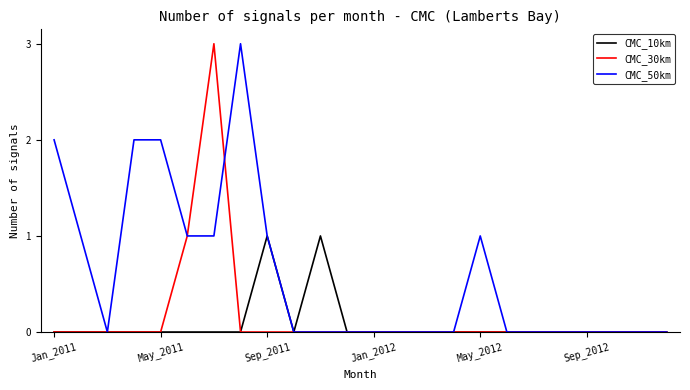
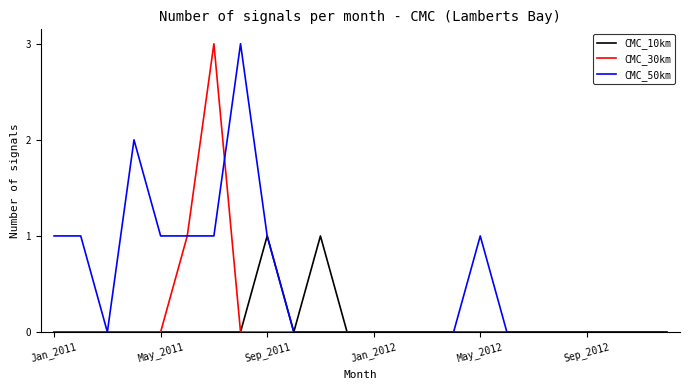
  {
    "CMC_30km": {
      "Sep_2011": 0
    },
    "CMC_50km": {
-     "Jan_2011": 2,
-     "May_2011": 2,
+     "Jan_2011": 1,
+     "May_2011": 1,
      "May_2012": 1
    }
  }
